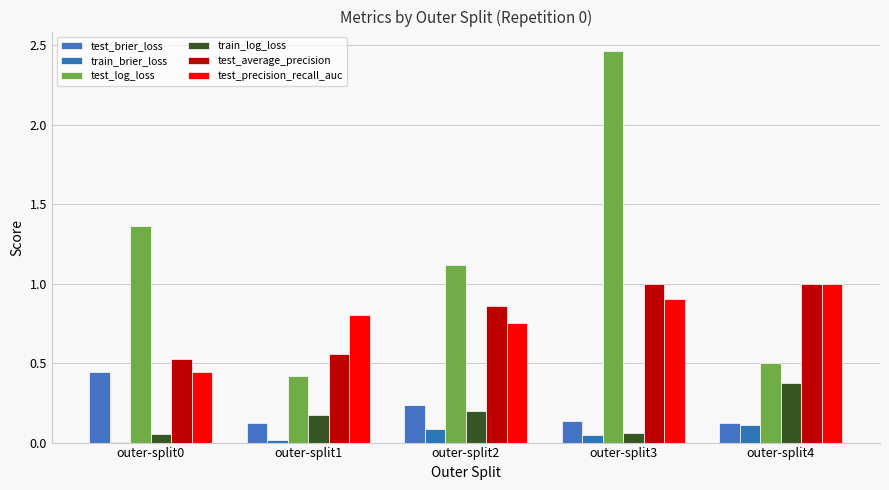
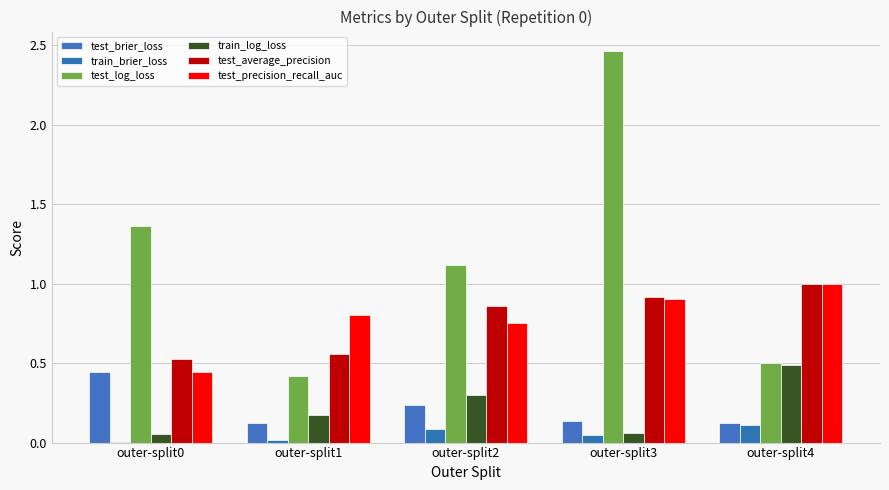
  {
    "test_log_loss": {
      "outer-split0": 1.37,
      "outer-split1": 0.42,
      "outer-split2": 1.12,
      "outer-split3": 2.46,
      "outer-split4": 0.50
    },
    "train_log_loss": {
      "outer-split0": 0.05,
      "outer-split1": 0.17,
-     "outer-split2": 0.20,
+     "outer-split2": 0.30,
      "outer-split3": 0.06,
-     "outer-split4": 0.37
+     "outer-split4": 0.49
    },
    "test_average_precision": {
      "outer-split0": 0.53,
      "outer-split1": 0.56,
      "outer-split2": 0.86,
-     "outer-split3": 1.00,
+     "outer-split3": 0.92,
      "outer-split4": 1.00
    },
    "test_precision_recall_auc": {
      "outer-split0": 0.44,
      "outer-split1": 0.81,
      "outer-split2": 0.75,
      "outer-split3": 0.90,
      "outer-split4": 1.00
    }
  }
